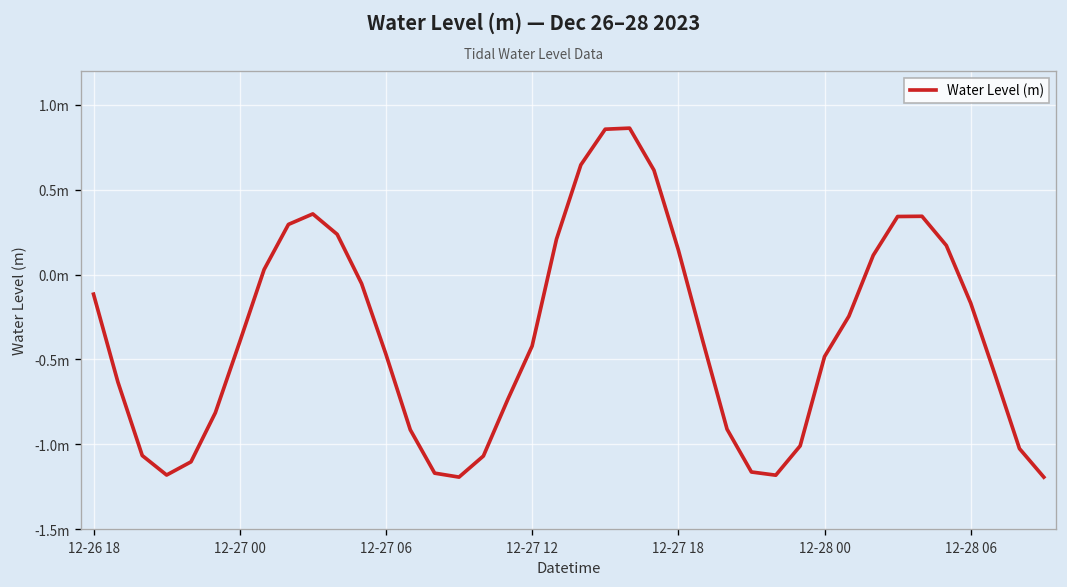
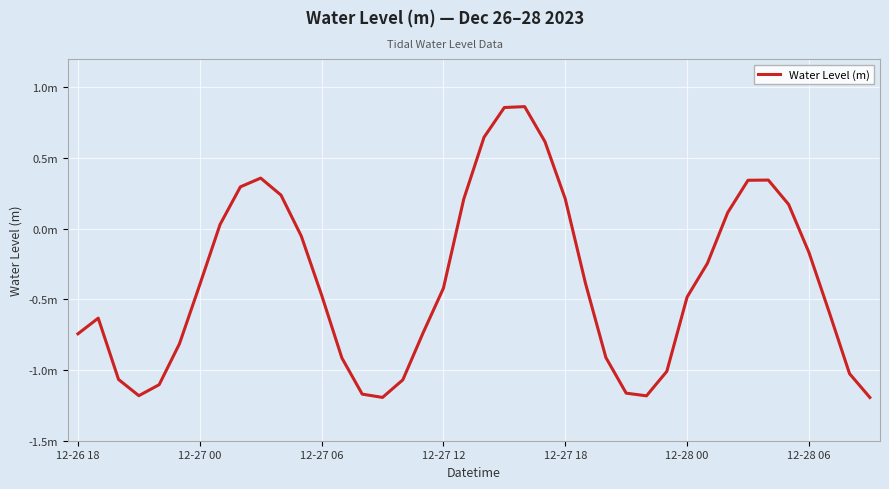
  {
-   "12-26 18": "-0.12m",
+   "12-26 18": "-0.74m",
    "12-27 00": "-0.40m",
    "12-27 06": "-0.47m",
    "12-27 12": "-0.42m",
-   "12-27 18": "0.15m",
+   "12-27 18": "0.21m",
    "12-28 00": "-0.48m",
    "12-28 06": "-0.17m"
  }
